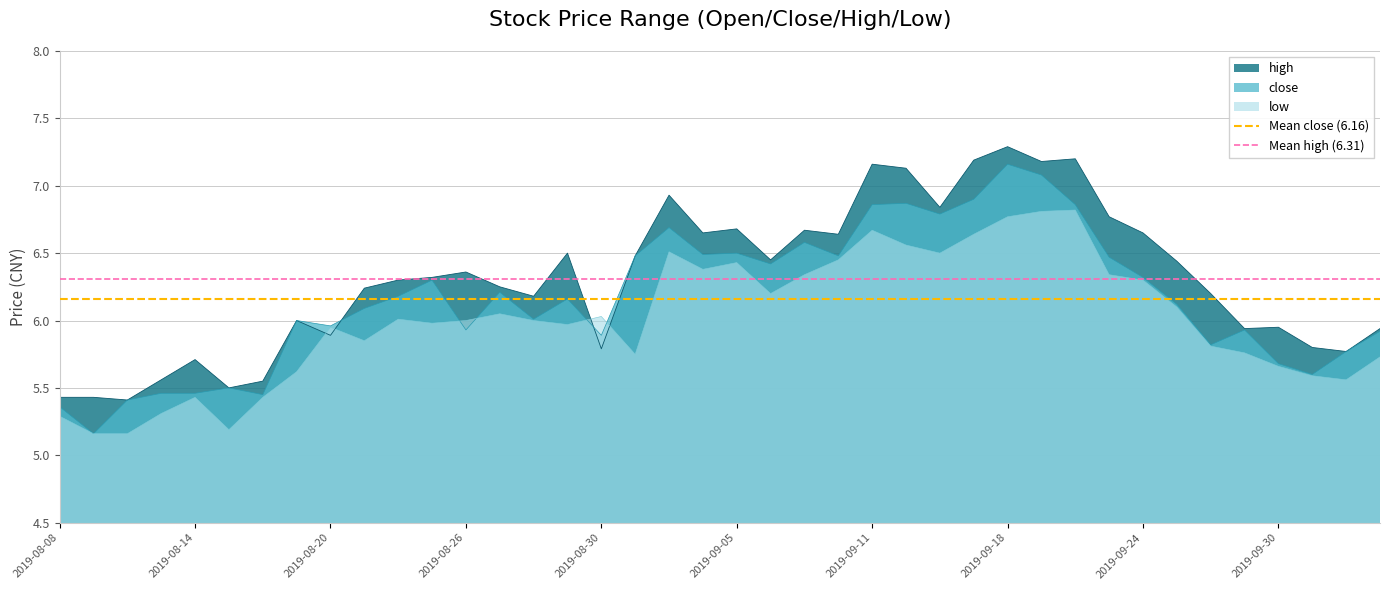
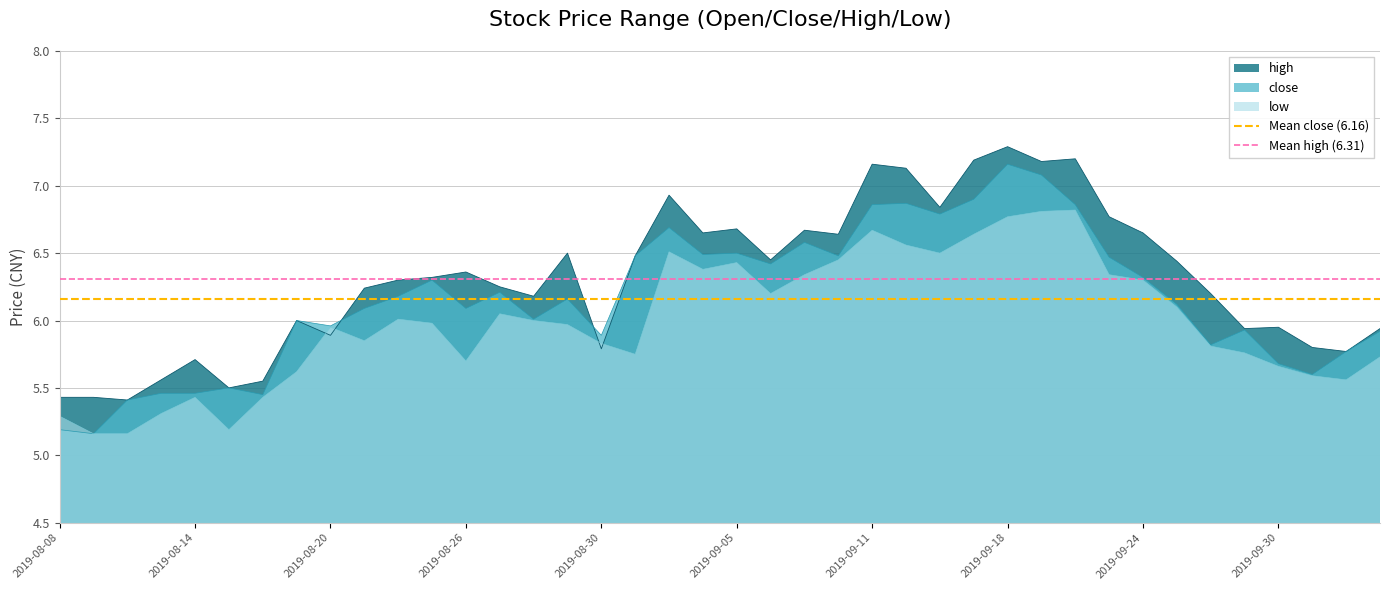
  {
    "high": {
      "2019-08-08": 5.43,
      "2019-08-14": 5.71,
      "2019-08-20": 5.89,
      "2019-08-26": 6.36,
      "2019-08-30": 5.79,
      "2019-09-05": 6.68,
      "2019-09-11": 7.16,
      "2019-09-18": 7.29,
      "2019-09-24": 6.65,
      "2019-09-30": 5.95
    },
    "close": {
-     "2019-08-08": 5.36,
+     "2019-08-08": 5.19,
      "2019-08-14": 5.46,
-     "2019-08-26": 5.93,
+     "2019-08-26": 6.09,
      "2019-08-30": 5.89,
      "2019-09-05": 6.50,
      "2019-09-11": 6.86,
      "2019-09-18": 7.16,
      "2019-09-24": 6.32,
      "2019-09-30": 5.68
    },
    "low": {
      "2019-08-08": 5.29,
      "2019-08-14": 5.43,
-     "2019-08-26": 6.0,
-     "2019-08-30": 6.03,
+     "2019-08-26": 5.7,
+     "2019-08-30": 5.83,
      "2019-09-05": 6.43,
      "2019-09-11": 6.67,
      "2019-09-18": 6.77,
      "2019-09-24": 6.30,
      "2019-09-30": 5.66
    }
  }
